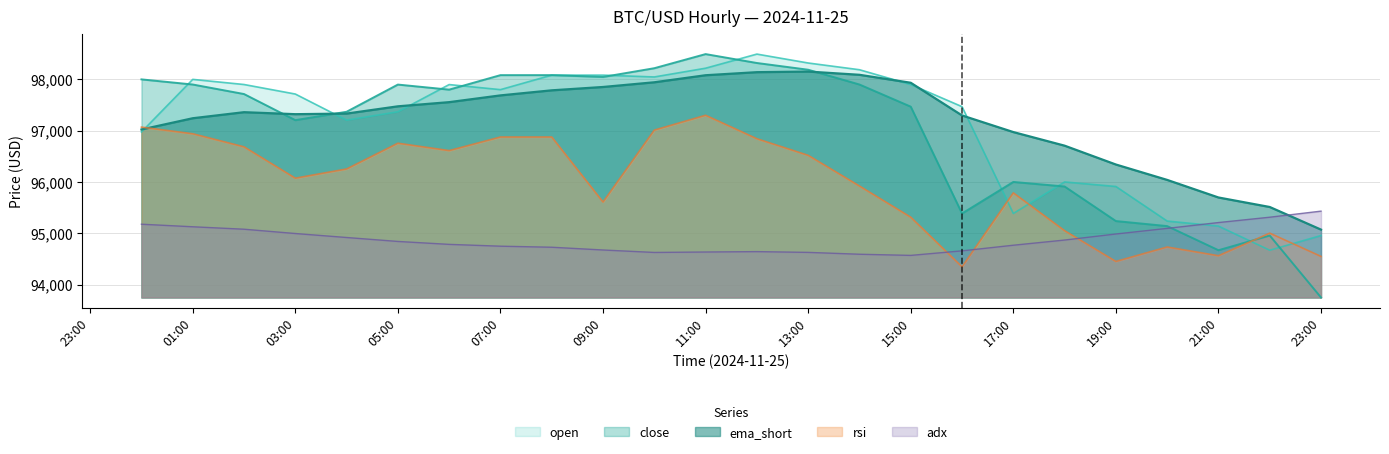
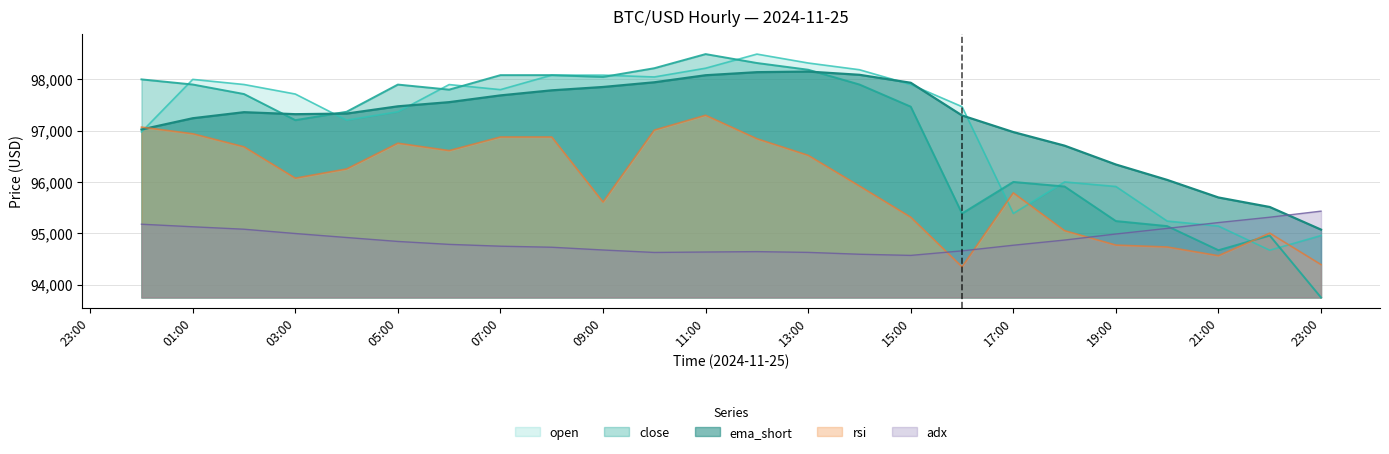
  {
    "rsi": {
      "01:00": "96,900",
      "03:00": "96,100",
      "05:00": "96,800",
      "07:00": "96,900",
      "09:00": "95,600",
      "11:00": "97,300",
      "13:00": "96,500",
      "15:00": "95,300",
      "17:00": "95,800",
-     "19:00": "94,500",
+     "19:00": "94,800",
      "21:00": "94,600",
-     "23:00": "94,500"
+     "23:00": "94,400"
    }
  }
